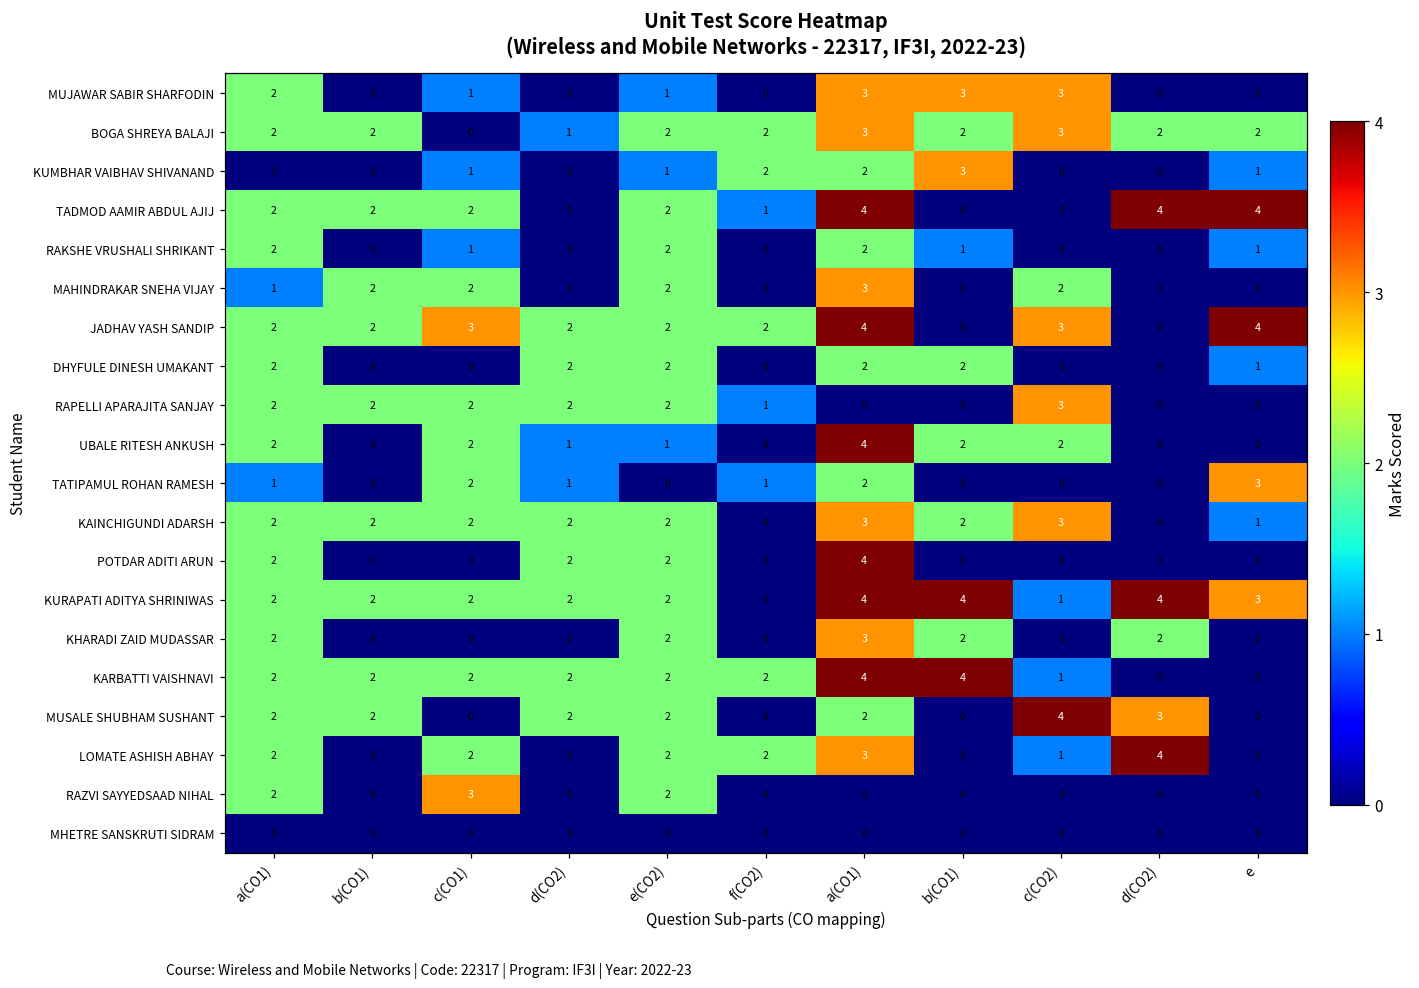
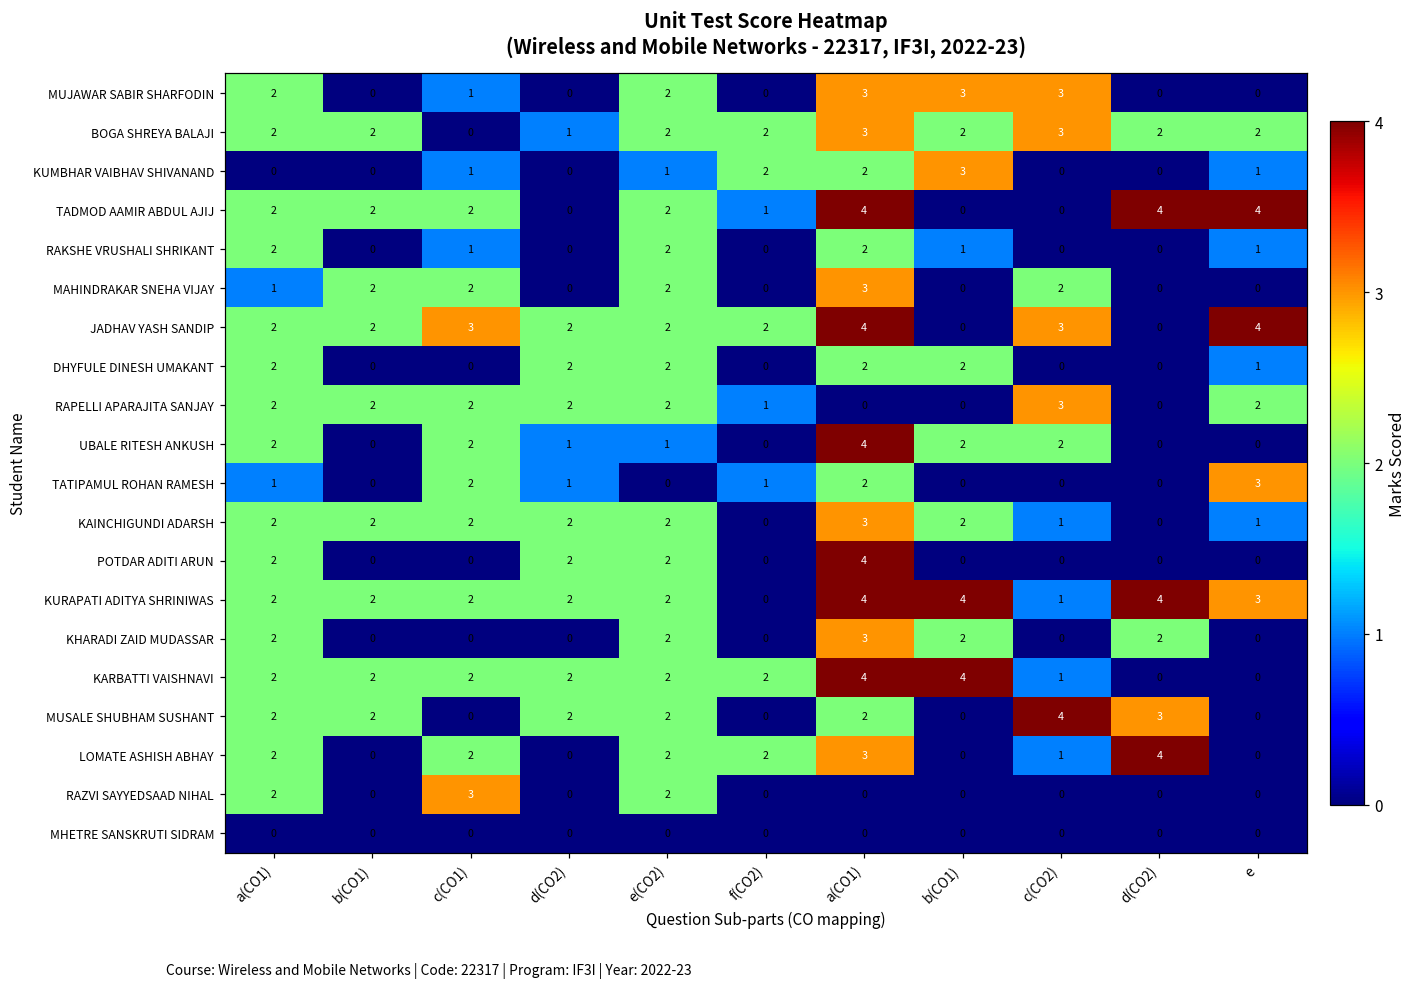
  {
    "MUJAWAR SABIR SHARFODIN": {
      "c(CO1)": 1,
-     "e(CO2)": 1,
+     "e(CO2)": 2,
      "f(CO2)": 0,
      "c(CO2)": 3,
      "e": 0
    },
    "BOGA SHREYA BALAJI": {
      "c(CO1)": 0,
      "e(CO2)": 2,
      "f(CO2)": 2,
      "c(CO2)": 3,
      "e": 2
    },
    "KUMBHAR VAIBHAV SHIVANAND": {
      "c(CO1)": 1,
      "e(CO2)": 1,
      "f(CO2)": 2,
      "c(CO2)": 0,
      "e": 1
    },
    "TADMOD AAMIR ABDUL AJIJ": {
      "c(CO1)": 2,
      "e(CO2)": 2,
      "f(CO2)": 1,
      "c(CO2)": 0,
      "e": 4
    },
    "RAKSHE VRUSHALI SHRIKANT": {
      "c(CO1)": 1,
      "e(CO2)": 2,
      "f(CO2)": 0,
      "c(CO2)": 0,
      "e": 1
    },
    "MAHINDRAKAR SNEHA VIJAY": {
      "c(CO1)": 2,
      "e(CO2)": 2,
      "f(CO2)": 0,
      "c(CO2)": 2,
      "e": 0
    },
    "JADHAV YASH SANDIP": {
      "c(CO1)": 3,
      "e(CO2)": 2,
      "f(CO2)": 2,
      "c(CO2)": 3,
      "e": 4
    },
    "DHYFULE DINESH UMAKANT": {
      "c(CO1)": 0,
      "e(CO2)": 2,
      "f(CO2)": 0,
      "c(CO2)": 0,
      "e": 1
    },
    "RAPELLI APARAJITA SANJAY": {
      "c(CO1)": 2,
      "e(CO2)": 2,
      "f(CO2)": 1,
      "c(CO2)": 3,
-     "e": 0
+     "e": 2
    },
    "UBALE RITESH ANKUSH": {
      "c(CO1)": 2,
      "e(CO2)": 1,
      "f(CO2)": 0,
      "c(CO2)": 2,
      "e": 0
    },
    "TATIPAMUL ROHAN RAMESH": {
      "c(CO1)": 2,
      "e(CO2)": 0,
      "f(CO2)": 1,
      "c(CO2)": 0,
      "e": 3
    },
    "KAINCHIGUNDI ADARSH": {
      "c(CO1)": 2,
      "e(CO2)": 2,
      "f(CO2)": 0,
-     "c(CO2)": 3,
+     "c(CO2)": 1,
      "e": 1
    },
    "POTDAR ADITI ARUN": {
      "c(CO1)": 0,
      "e(CO2)": 2,
      "f(CO2)": 0,
      "c(CO2)": 0,
      "e": 0
    },
    "KURAPATI ADITYA SHRINIWAS": {
      "c(CO1)": 2,
      "e(CO2)": 2,
      "f(CO2)": 0,
      "c(CO2)": 1,
      "e": 3
    },
    "KHARADI ZAID MUDASSAR": {
      "c(CO1)": 0,
      "e(CO2)": 2,
      "f(CO2)": 0,
      "c(CO2)": 0,
      "e": 0
    },
    "KARBATTI VAISHNAVI": {
      "c(CO1)": 2,
      "e(CO2)": 2,
      "f(CO2)": 2,
      "c(CO2)": 1,
      "e": 0
    },
    "MUSALE SHUBHAM SUSHANT": {
      "c(CO1)": 0,
      "e(CO2)": 2,
      "f(CO2)": 0,
      "c(CO2)": 4,
      "e": 0
    },
    "LOMATE ASHISH ABHAY": {
      "c(CO1)": 2,
      "e(CO2)": 2,
      "f(CO2)": 2,
      "c(CO2)": 1,
      "e": 0
    },
    "RAZVI SAYYEDSAAD NIHAL": {
      "c(CO1)": 3,
      "e(CO2)": 2,
      "f(CO2)": 0,
      "c(CO2)": 0,
      "e": 0
    },
    "MHETRE SANSKRUTI SIDRAM": {
      "c(CO1)": 0,
      "e(CO2)": 0,
      "f(CO2)": 0,
      "c(CO2)": 0,
      "e": 0
    }
  }
